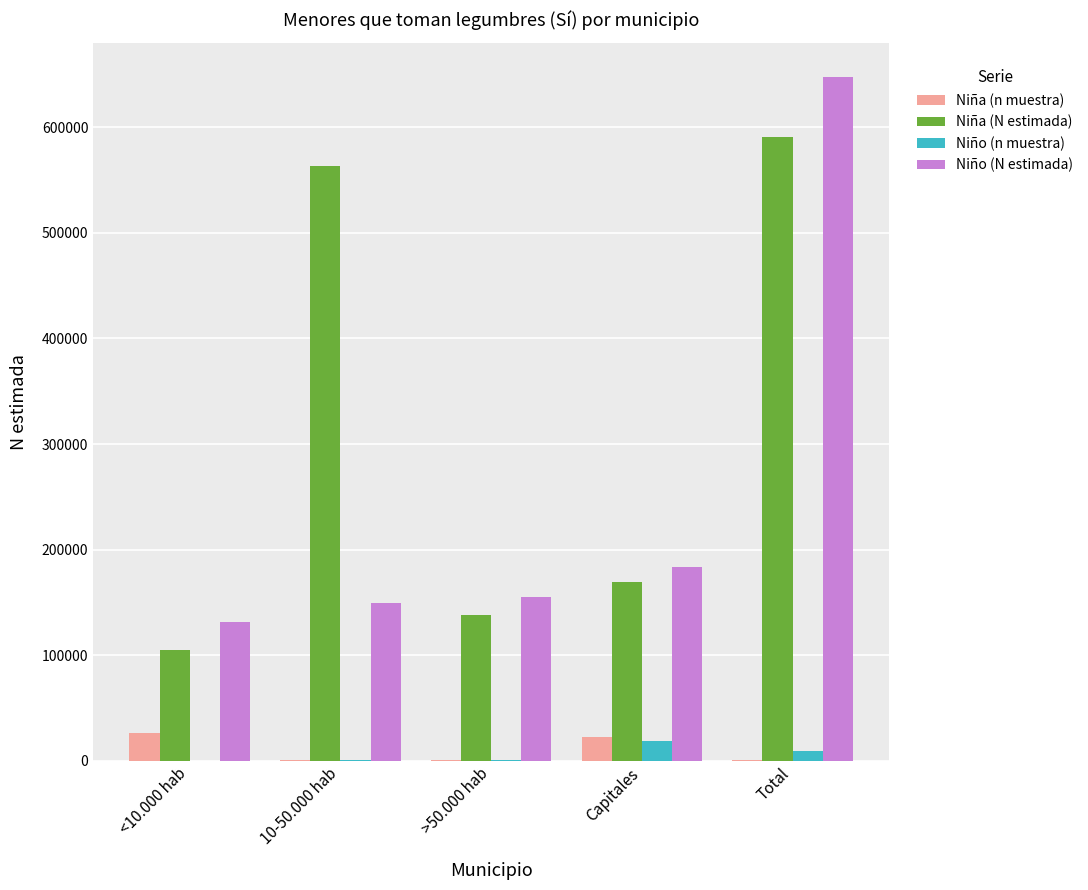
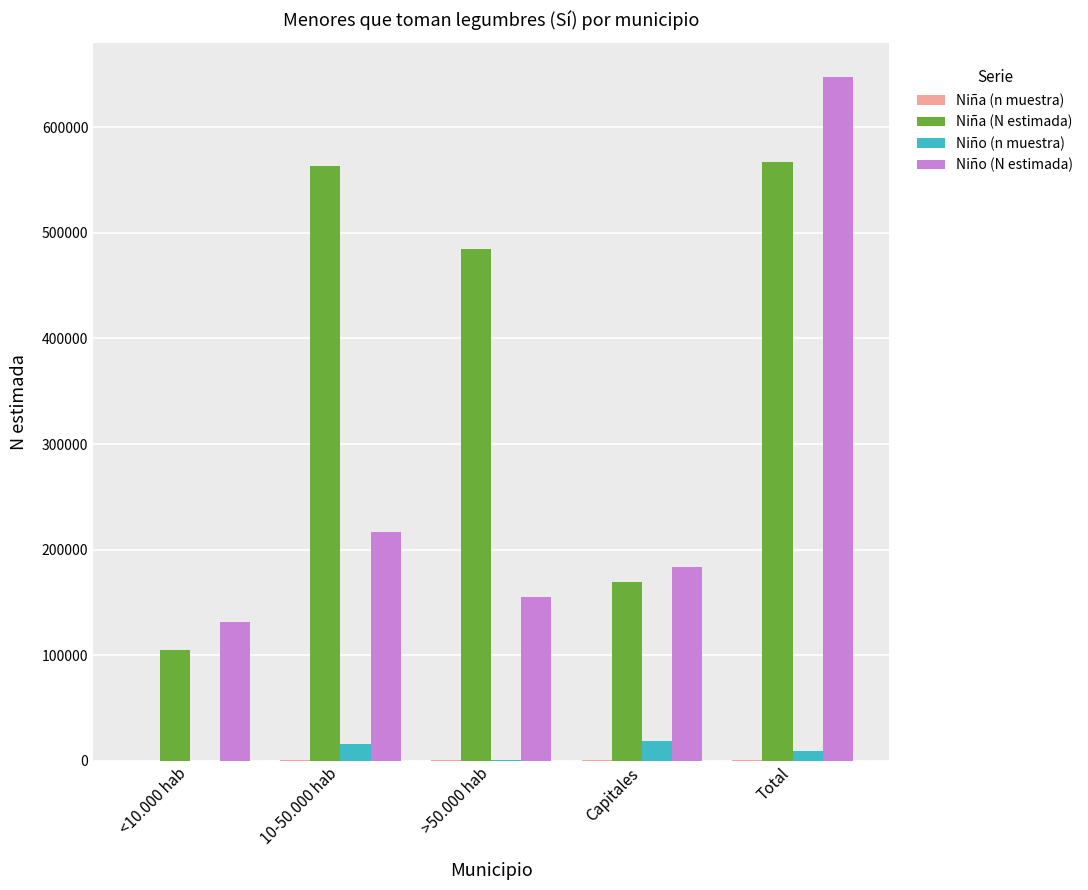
  {
    "Niña (n muestra)": {
-     "<10.000 hab": 26000,
-     "Capitales": 23000
+     "<10.000 hab": 0,
+     "Capitales": 0
    },
    "Niña (N estimada)": {
      "<10.000 hab": 104000,
      "10-50.000 hab": 564000,
-     ">50.000 hab": 138000,
+     ">50.000 hab": 485000,
      "Capitales": 169000,
-     "Total": 591000
+     "Total": 567000
    },
    "Niño (n muestra)": {
-     "10-50.000 hab": 0,
+     "10-50.000 hab": 16000,
      "Capitales": 18000,
      "Total": 9000
    },
    "Niño (N estimada)": {
      "<10.000 hab": 131000,
-     "10-50.000 hab": 149000,
+     "10-50.000 hab": 217000,
      ">50.000 hab": 155000,
      "Capitales": 183000,
      "Total": 648000
    }
  }
